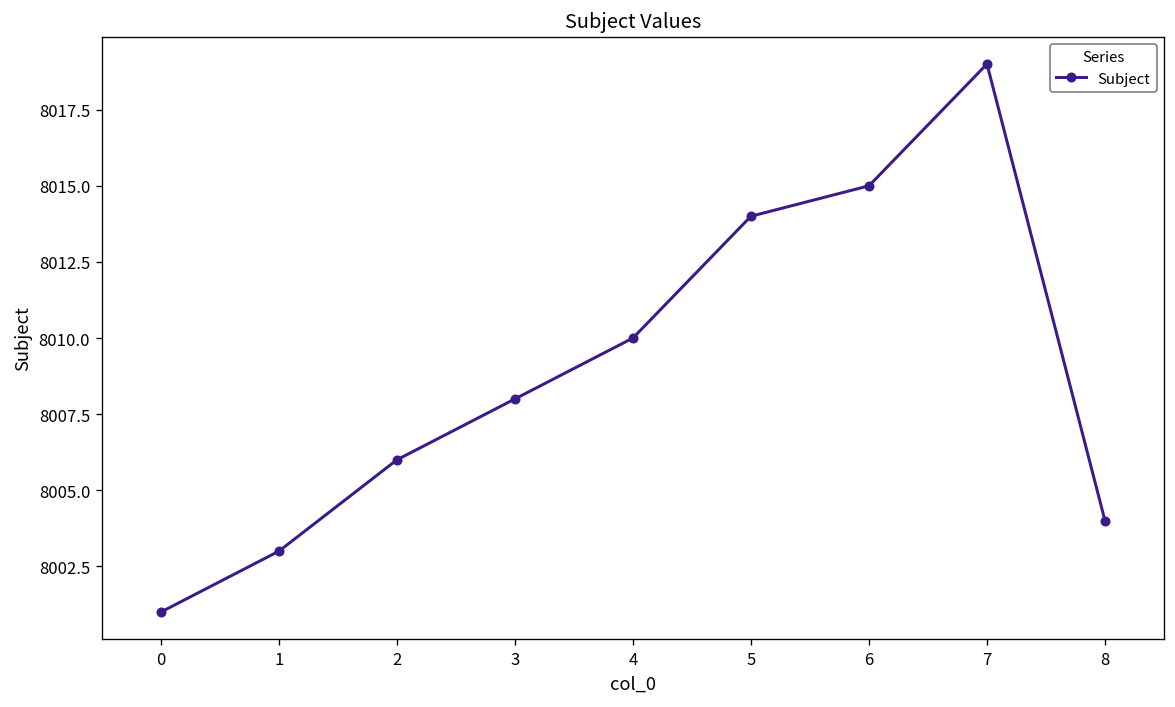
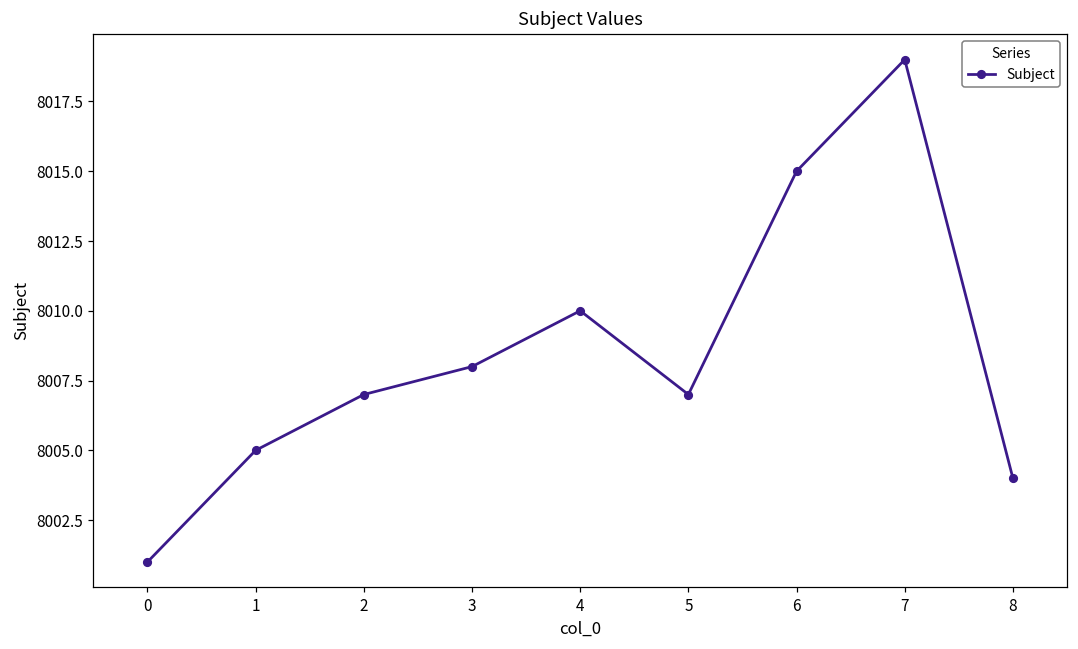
  {
    "0": 8001,
-   "1": 8003,
-   "2": 8006,
+   "1": 8005,
+   "2": 8007,
    "3": 8008,
    "4": 8010,
-   "5": 8014,
+   "5": 8007,
    "6": 8015,
    "7": 8019,
    "8": 8004
  }
